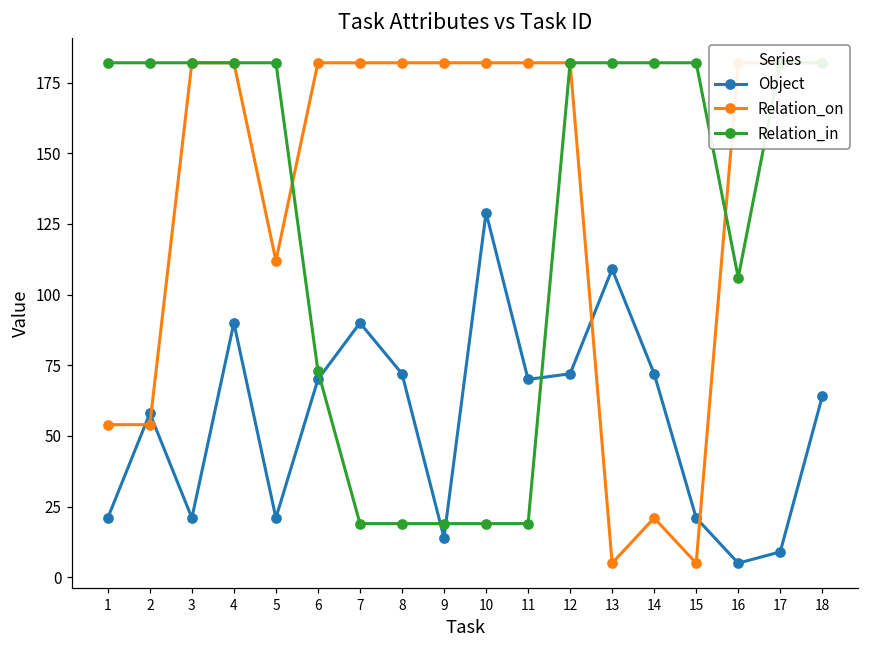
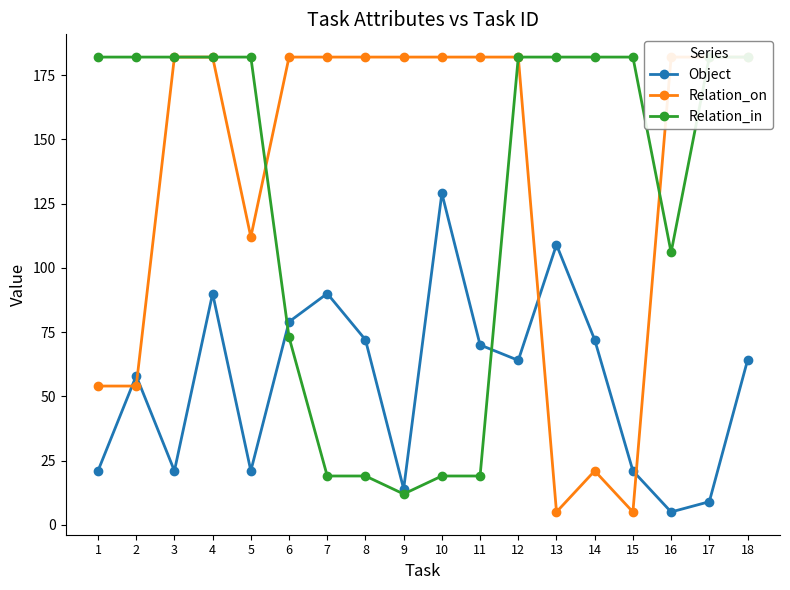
  {
    "Object": {
      "1": 21,
      "2": 58,
      "3": 21,
      "4": 90,
      "5": 21,
-     "6": 70,
+     "6": 79,
      "7": 90,
      "8": 72,
      "9": 14,
      "10": 129,
      "11": 70,
-     "12": 72,
+     "12": 64,
      "13": 109,
      "14": 72,
      "15": 21,
      "16": 5,
      "17": 9,
      "18": 64
    },
    "Relation_on": {
      "1": 54,
      "2": 54,
      "5": 112,
      "6": 182,
      "7": 182,
      "8": 182,
      "9": 182,
      "10": 182,
      "11": 182,
      "13": 5,
      "14": 21,
      "15": 5
    },
    "Relation_in": {
      "1": 182,
      "2": 182,
      "5": 182,
      "6": 73,
      "7": 19,
      "8": 19,
-     "9": 19,
+     "9": 12,
      "10": 19,
      "11": 19,
      "13": 182,
      "14": 182,
      "15": 182,
      "16": 106
    }
  }
